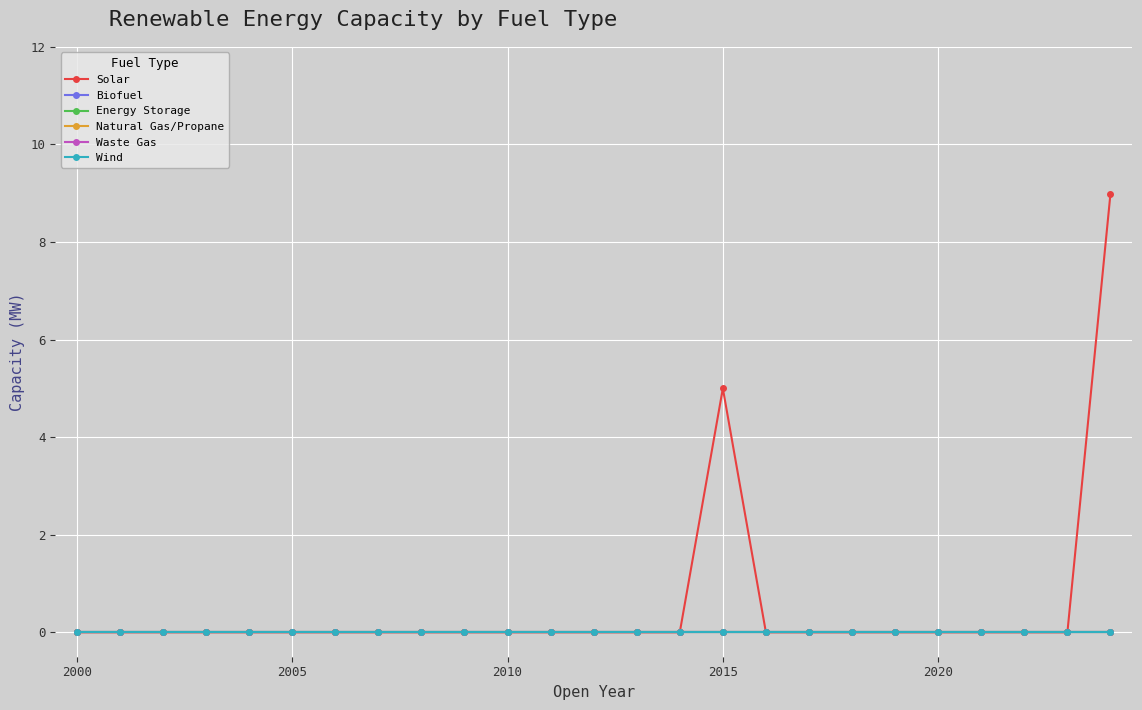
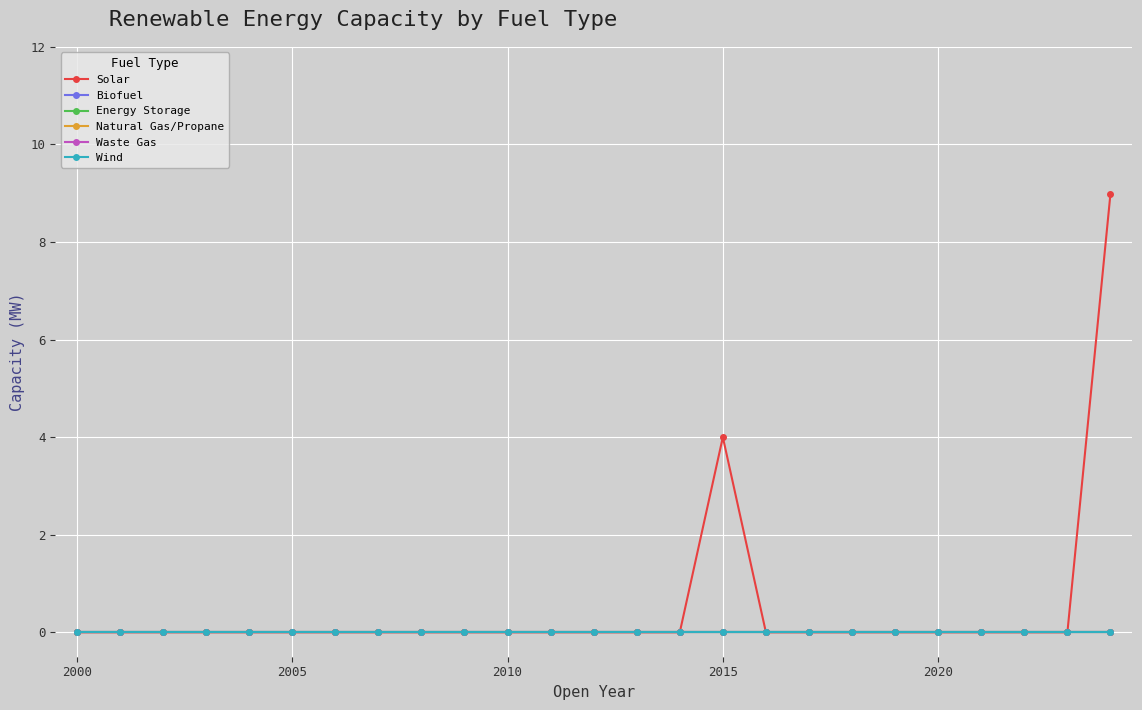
  {
    "Solar": {
-     "2015": 5
+     "2015": 4
    },
    "Wind": {
      "2015": 0
    }
  }
